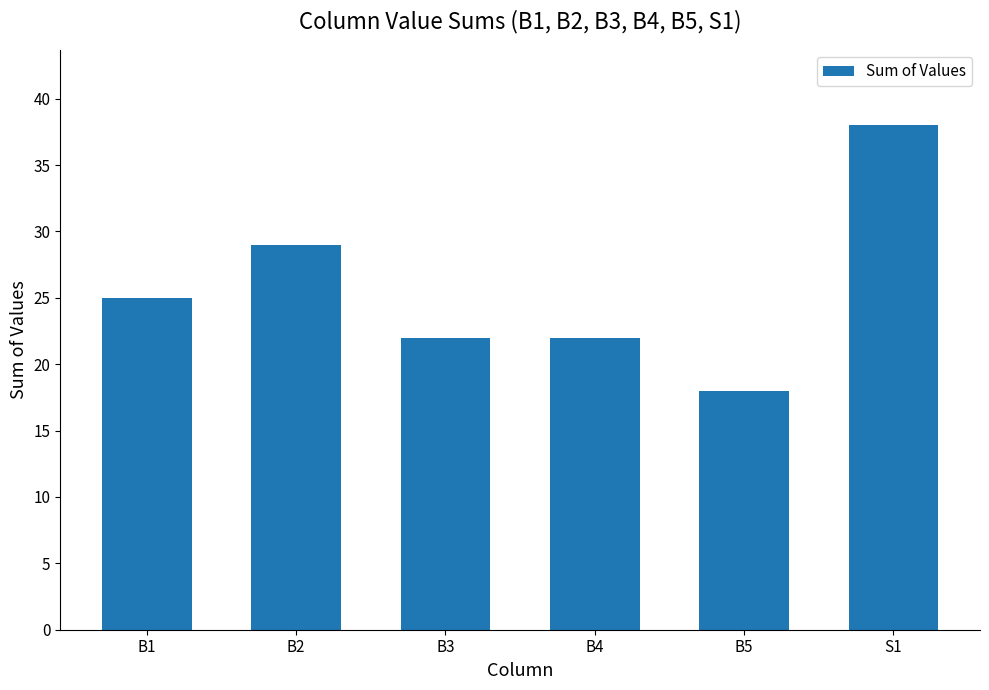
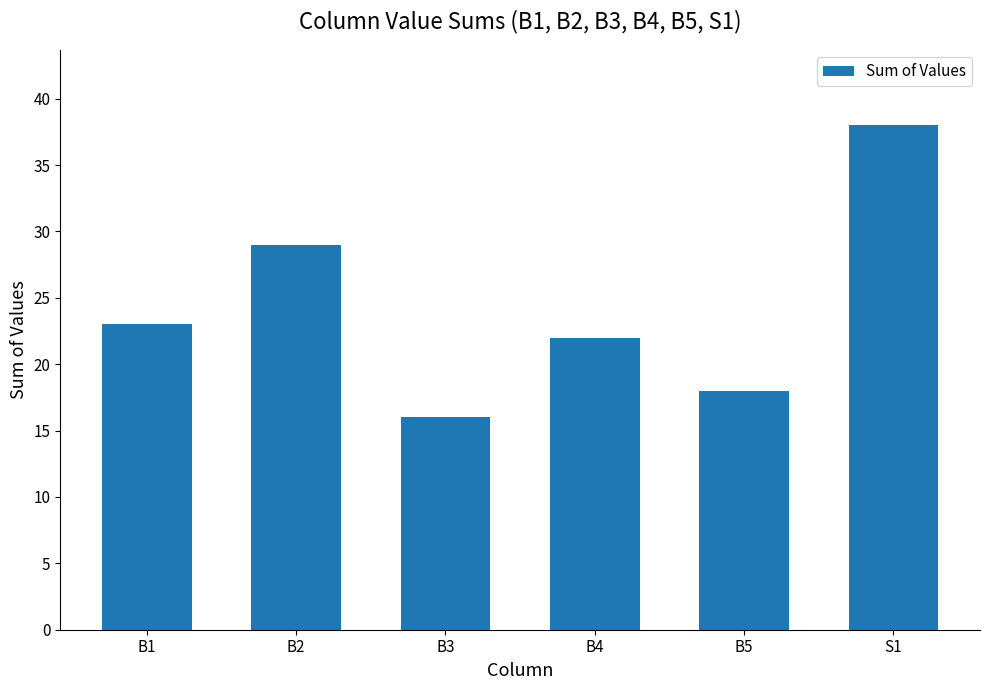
  {
-   "B1": 25,
+   "B1": 23,
    "B2": 29,
-   "B3": 22,
+   "B3": 16,
    "B4": 22,
    "B5": 18,
    "S1": 38
  }
